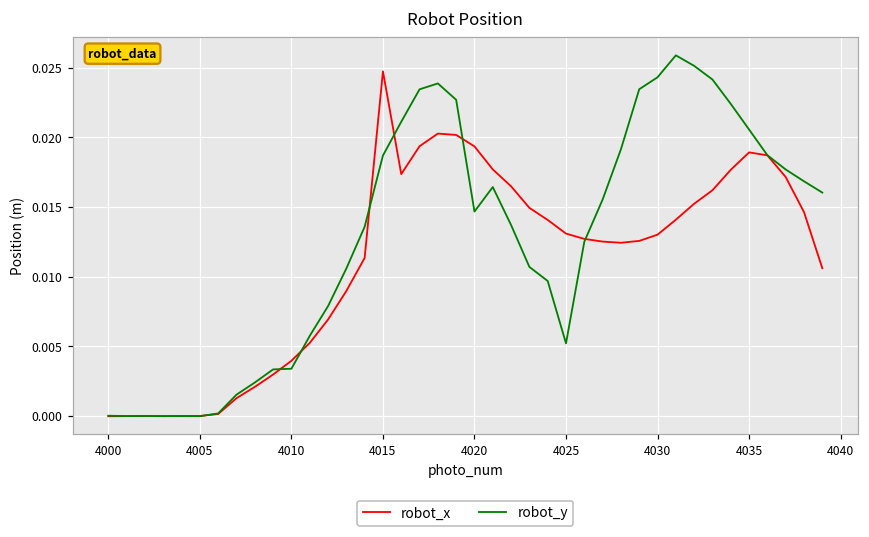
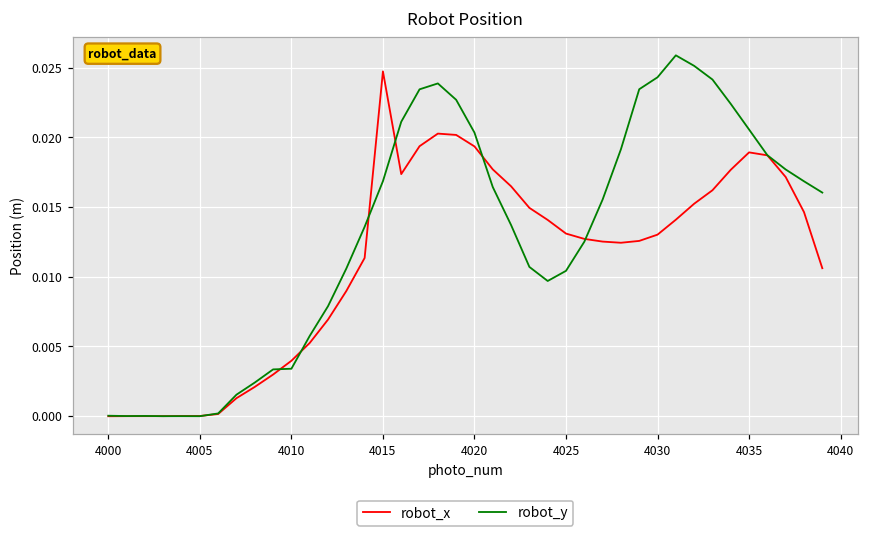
  {
    "robot_x": {
      "4010": 0.0040,
      "4015": 0.0247,
      "4020": 0.0193,
      "4025": 0.0131,
      "4030": 0.0130,
      "4035": 0.0189
    },
    "robot_y": {
      "4010": 0.0034,
-     "4015": 0.0187,
-     "4020": 0.0147,
-     "4025": 0.0052,
+     "4015": 0.0169,
+     "4020": 0.0203,
+     "4025": 0.0104,
      "4030": 0.0243,
      "4035": 0.0206
    }
  }
